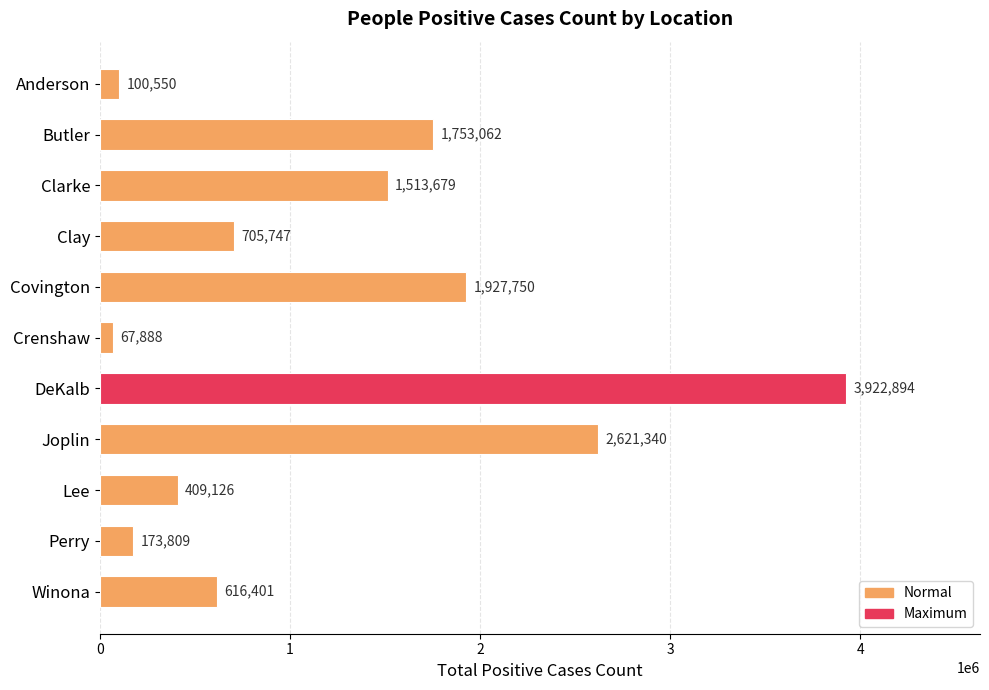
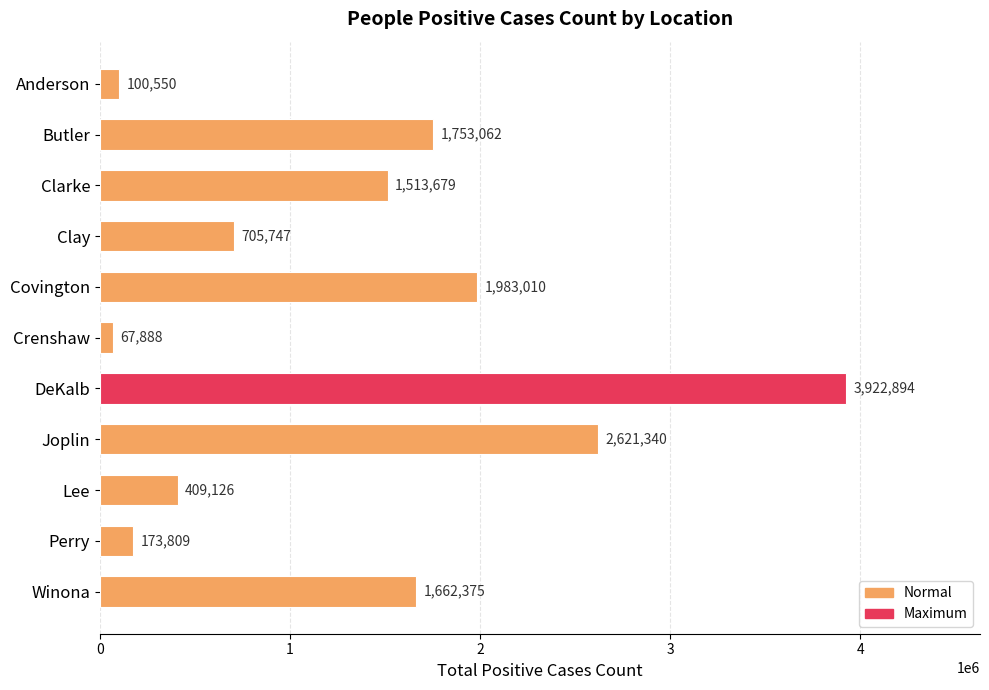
  {
    "Anderson": "100,550",
    "Butler": "1,753,062",
    "Clarke": "1,513,679",
    "Clay": "705,747",
-   "Covington": "1,927,750",
+   "Covington": "1,983,010",
    "Crenshaw": "67,888",
    "DeKalb": "3,922,894",
    "Joplin": "2,621,340",
    "Lee": "409,126",
    "Perry": "173,809",
-   "Winona": "616,401"
+   "Winona": "1,662,375"
  }
